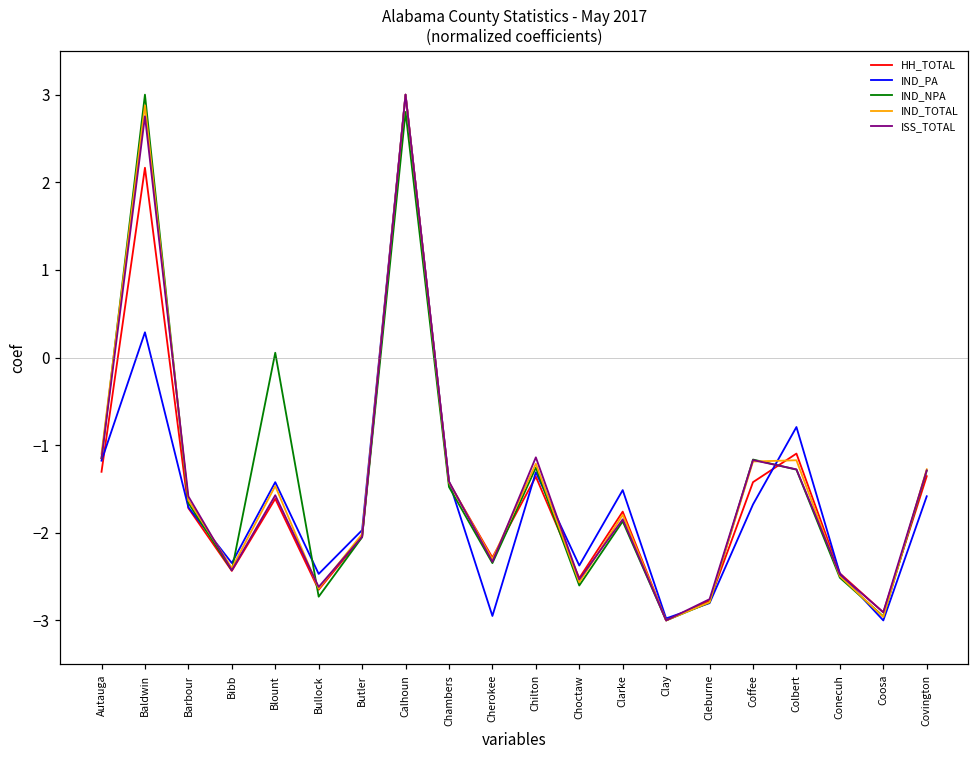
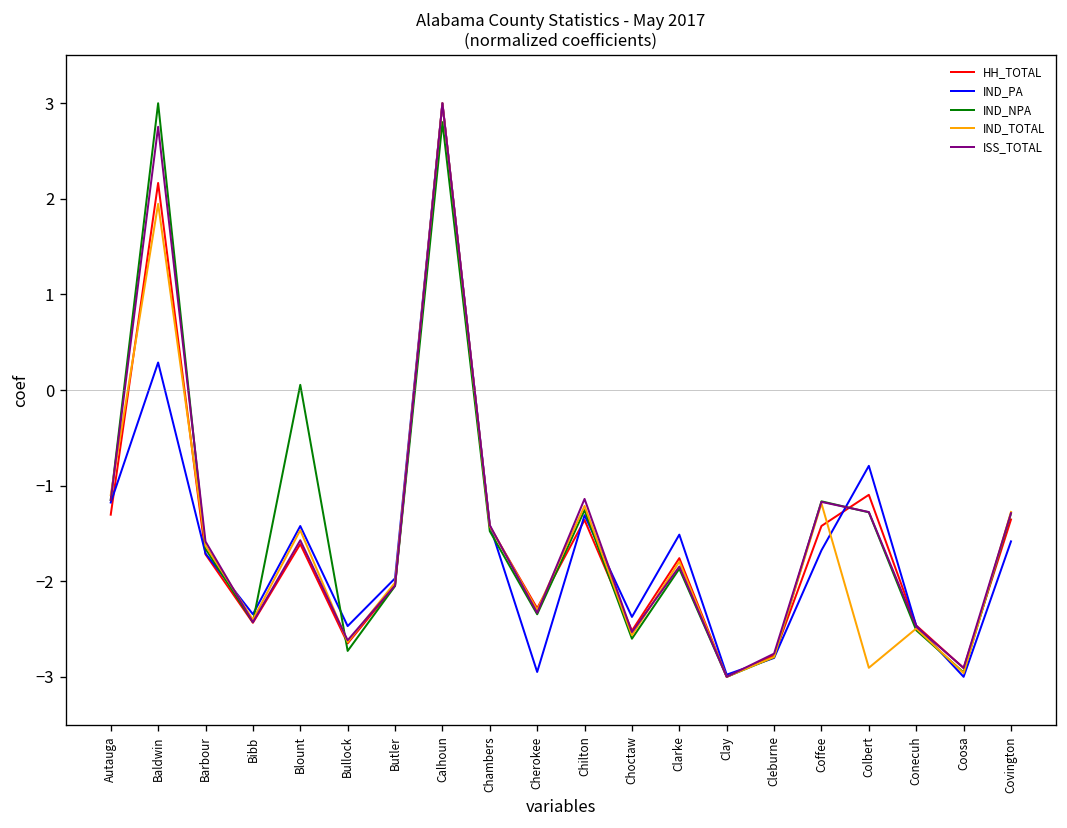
  {
    "HH_TOTAL": {
      "Autauga": -1.3,
      "Baldwin": 2.2,
      "Blount": -1.6,
      "Chilton": -1.4,
      "Clarke": -1.8,
      "Coffee": -1.4,
      "Colbert": -1.1,
      "Covington": -1.4
    },
    "IND_PA": {
      "Baldwin": 0.3,
      "Bibb": -2.3,
      "Blount": -1.4,
      "Bullock": -2.5,
      "Butler": -2.0,
      "Cherokee": -2.9,
      "Chilton": -1.3,
      "Choctaw": -2.4,
      "Clarke": -1.5,
      "Coffee": -1.7,
      "Colbert": -0.8,
      "Coosa": -3.0,
      "Covington": -1.6
    },
    "IND_NPA": {
      "Baldwin": 3.0,
      "Barbour": -1.7,
      "Blount": 0.1,
      "Bullock": -2.7,
      "Calhoun": 2.8,
      "Chambers": -1.5,
      "Chilton": -1.3,
      "Choctaw": -2.6
    },
    "IND_TOTAL": {
      "Autauga": -1.1,
-     "Baldwin": 2.9,
+     "Baldwin": 1.9,
      "Barbour": -1.6,
      "Blount": -1.5,
      "Chilton": -1.2,
      "Choctaw": -2.6,
      "Clarke": -1.8,
-     "Colbert": -1.2
+     "Colbert": -2.9
    },
    "ISS_TOTAL": {
      "Baldwin": 2.8,
      "Barbour": -1.6,
      "Blount": -1.6,
      "Chilton": -1.1
    }
  }
